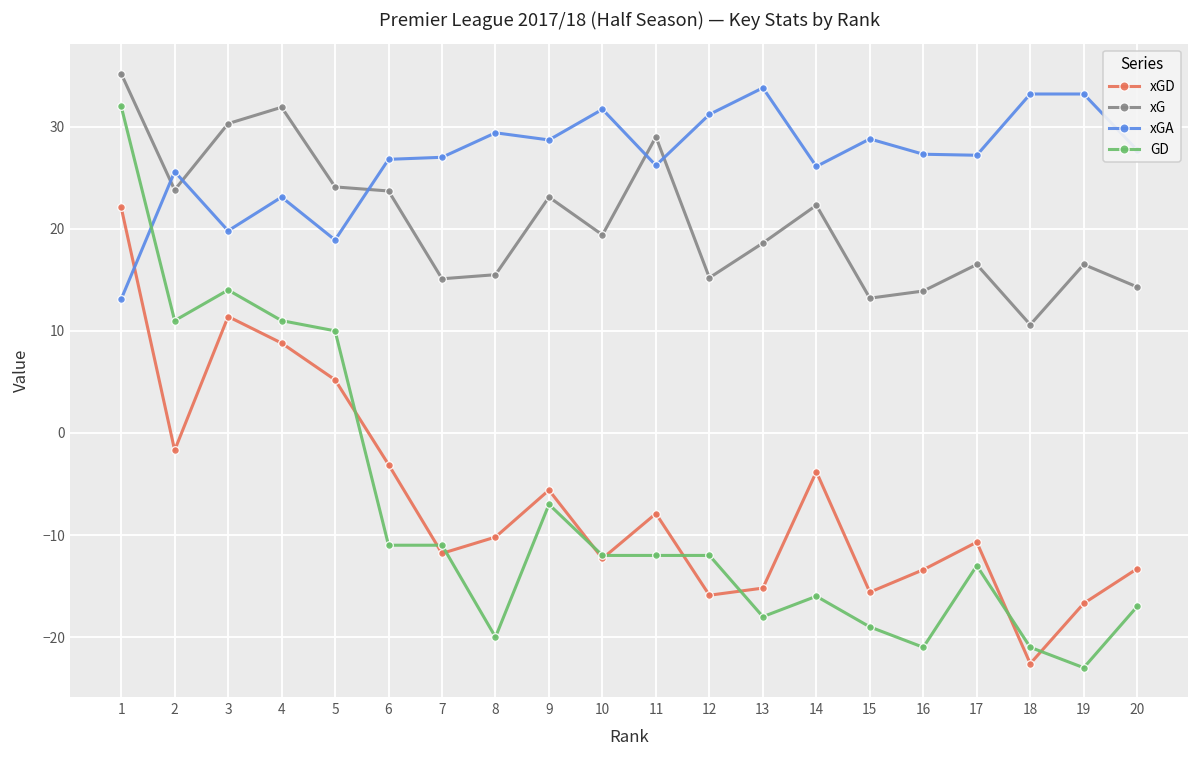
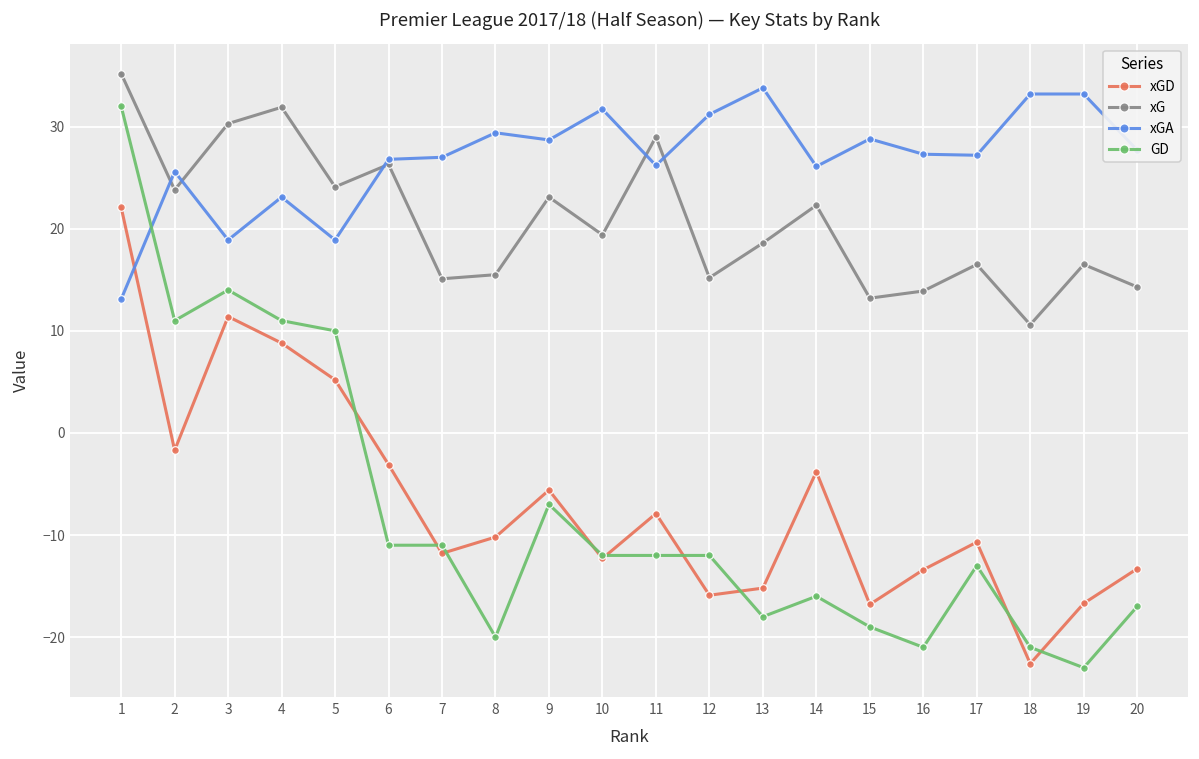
  {
    "xGD": {
      "1": 22,
      "2": -2,
      "3": 11,
      "4": 9,
      "5": 5,
      "6": -3,
      "7": -12,
      "8": -10,
      "9": -6,
      "10": -12,
      "11": -8,
      "12": -16,
      "13": -15,
      "14": -4,
-     "15": -16,
+     "15": -17,
      "16": -13,
      "17": -11,
      "18": -23,
      "19": -17,
      "20": -13
    },
    "xG": {
      "1": 35,
      "2": 24,
      "3": 30,
      "4": 32,
      "5": 24,
-     "6": 24,
+     "6": 26,
      "7": 15,
      "8": 16,
      "9": 23,
      "10": 19,
      "11": 29,
      "12": 15,
      "13": 19,
      "14": 22,
      "15": 13,
      "16": 14,
      "17": 17,
      "18": 11,
      "19": 17,
      "20": 14
    },
    "xGA": {
      "1": 13,
      "2": 26,
-     "3": 20,
+     "3": 19,
      "4": 23,
      "5": 19,
      "6": 27,
      "7": 27,
      "8": 29,
      "9": 29,
      "10": 32,
      "11": 26,
      "12": 31,
      "13": 34,
      "14": 26,
      "15": 29,
      "16": 27,
      "17": 27,
      "18": 33,
      "19": 33
    },
    "GD": {
      "1": 32,
      "2": 11,
      "3": 14,
      "4": 11,
      "5": 10,
      "6": -11,
      "7": -11,
      "8": -20,
      "9": -7,
      "10": -12,
      "11": -12,
      "12": -12,
      "13": -18,
      "14": -16,
      "15": -19,
      "16": -21,
      "17": -13,
      "18": -21,
      "19": -23,
      "20": -17
    }
  }
